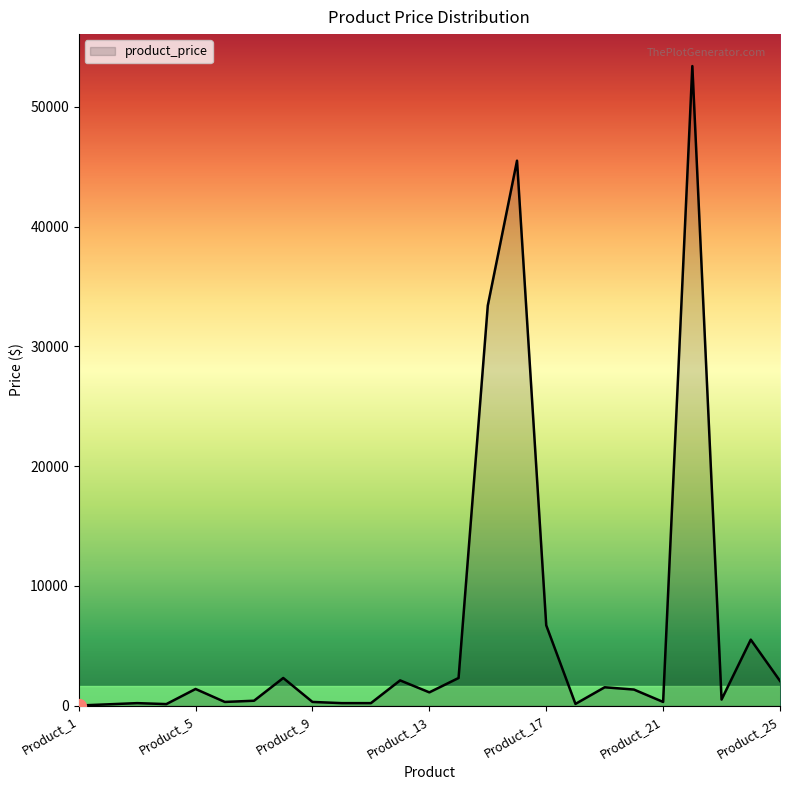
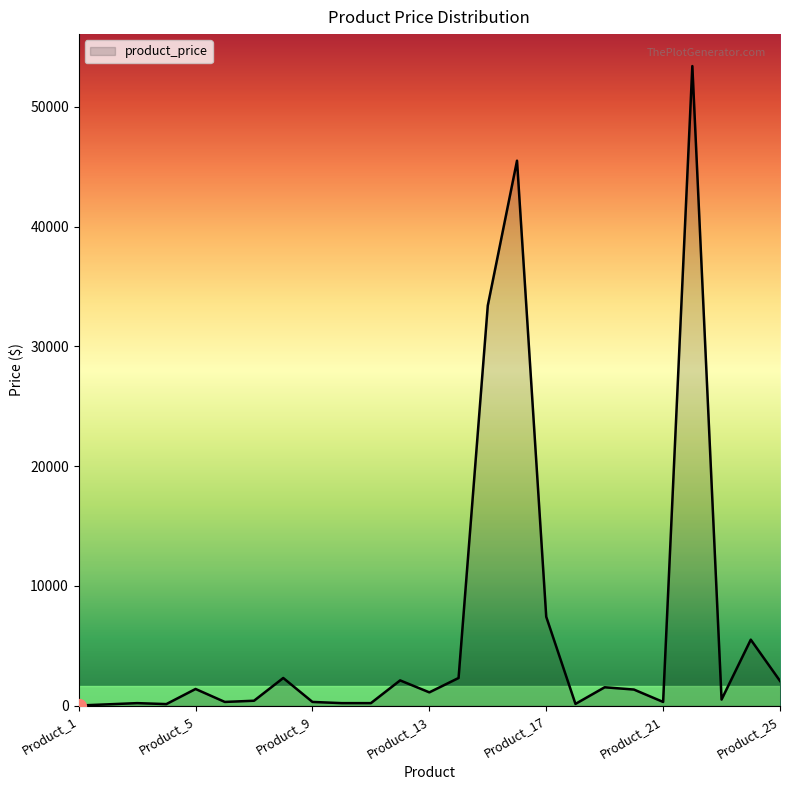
  {
    "product_price": {
-     "Product_17": 6700,
+     "Product_17": 7400,
      "Product_25": 2100
    }
  }
